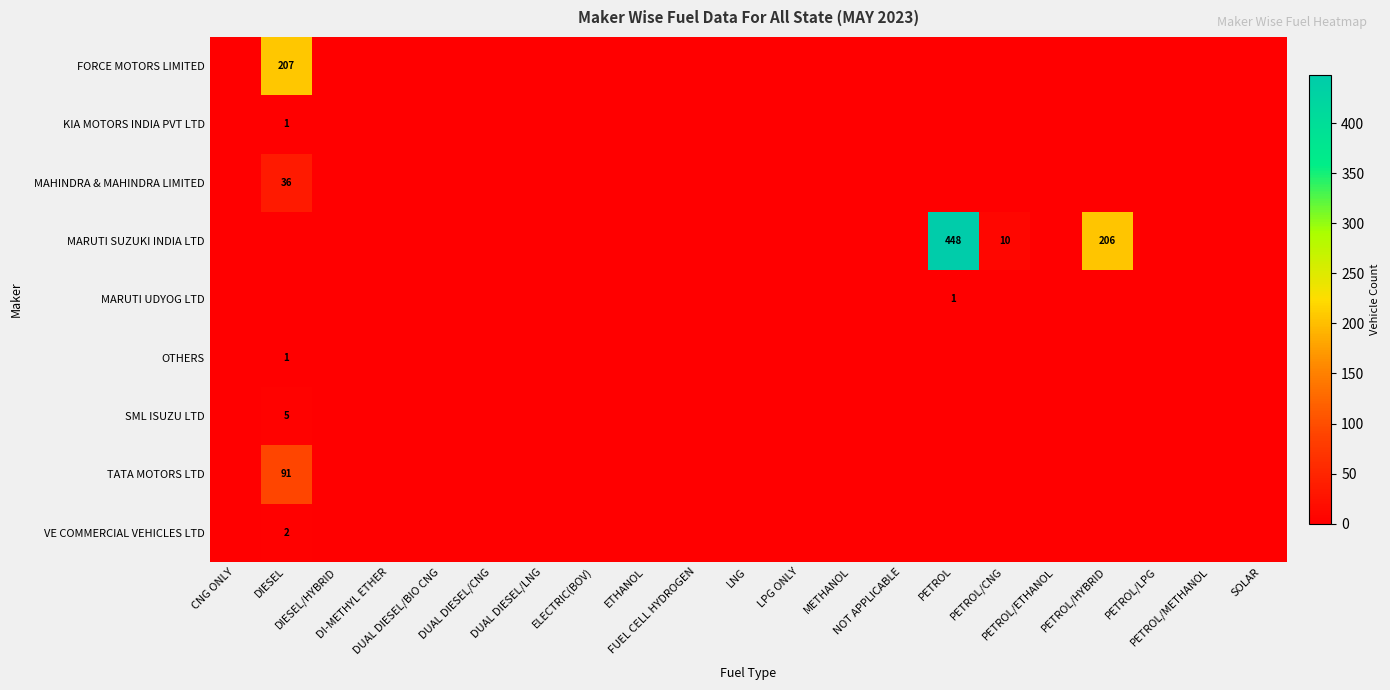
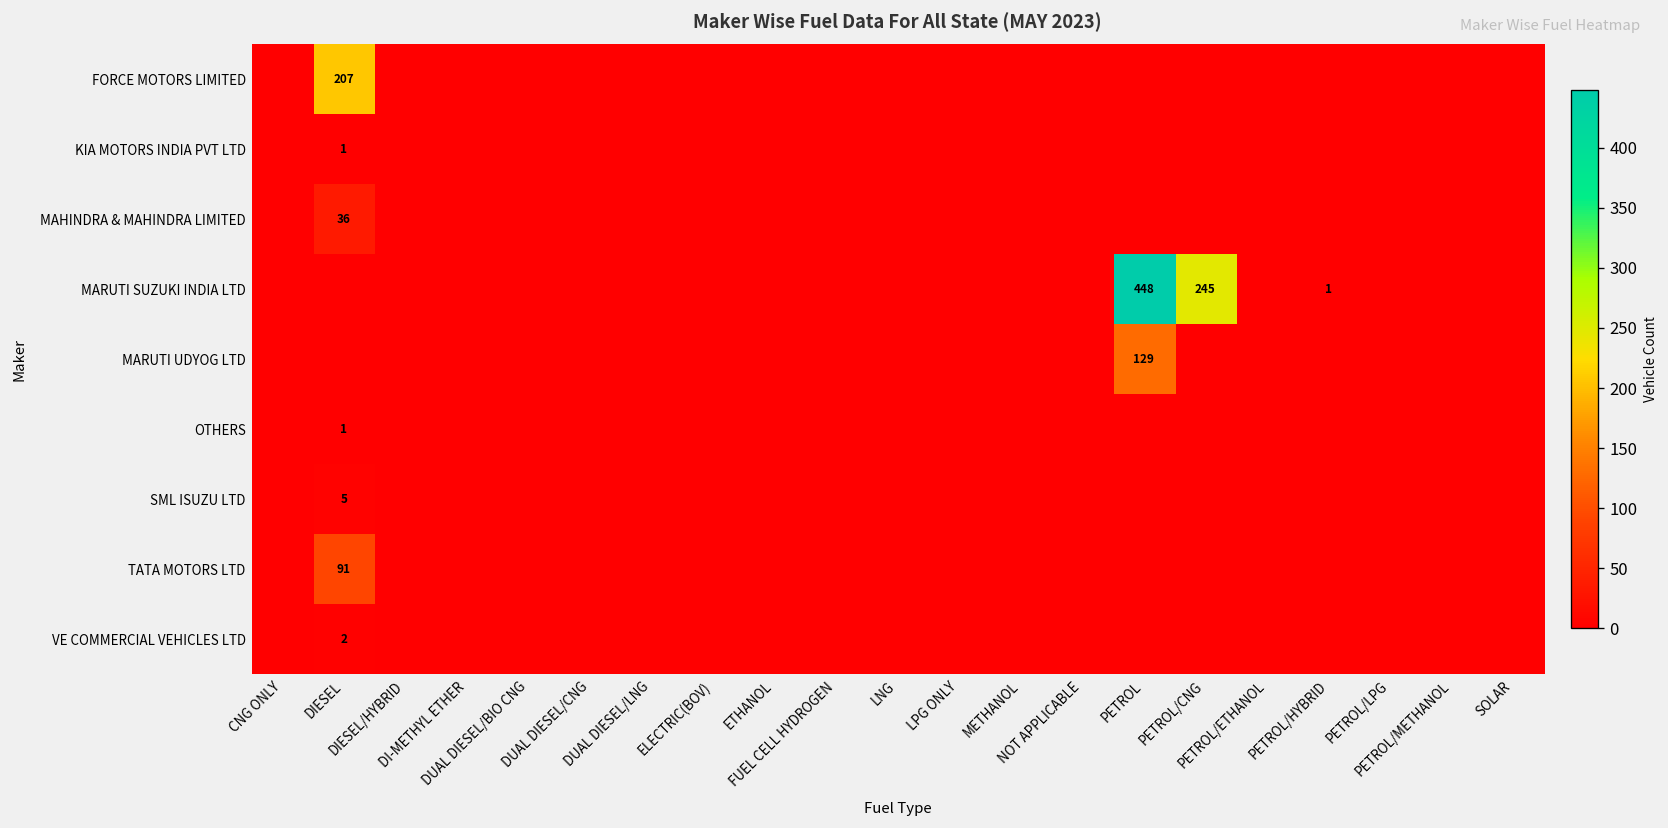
  {
    "FORCE MOTORS LIMITED": {
      "DIESEL": 207
    },
    "KIA MOTORS INDIA PVT LTD": {
      "DIESEL": 1
    },
    "MAHINDRA & MAHINDRA LIMITED": {
      "DIESEL": 36
    },
    "MARUTI SUZUKI INDIA LTD": {
      "PETROL": 448,
-     "PETROL/CNG": 10,
-     "PETROL/HYBRID": 206
+     "PETROL/CNG": 245,
+     "PETROL/HYBRID": 1
    },
    "MARUTI UDYOG LTD": {
-     "PETROL": 1
+     "PETROL": 129
    },
    "OTHERS": {
      "DIESEL": 1
    },
    "SML ISUZU LTD": {
      "DIESEL": 5
    },
    "TATA MOTORS LTD": {
      "DIESEL": 91
    },
    "VE COMMERCIAL VEHICLES LTD": {
      "DIESEL": 2
    }
  }
